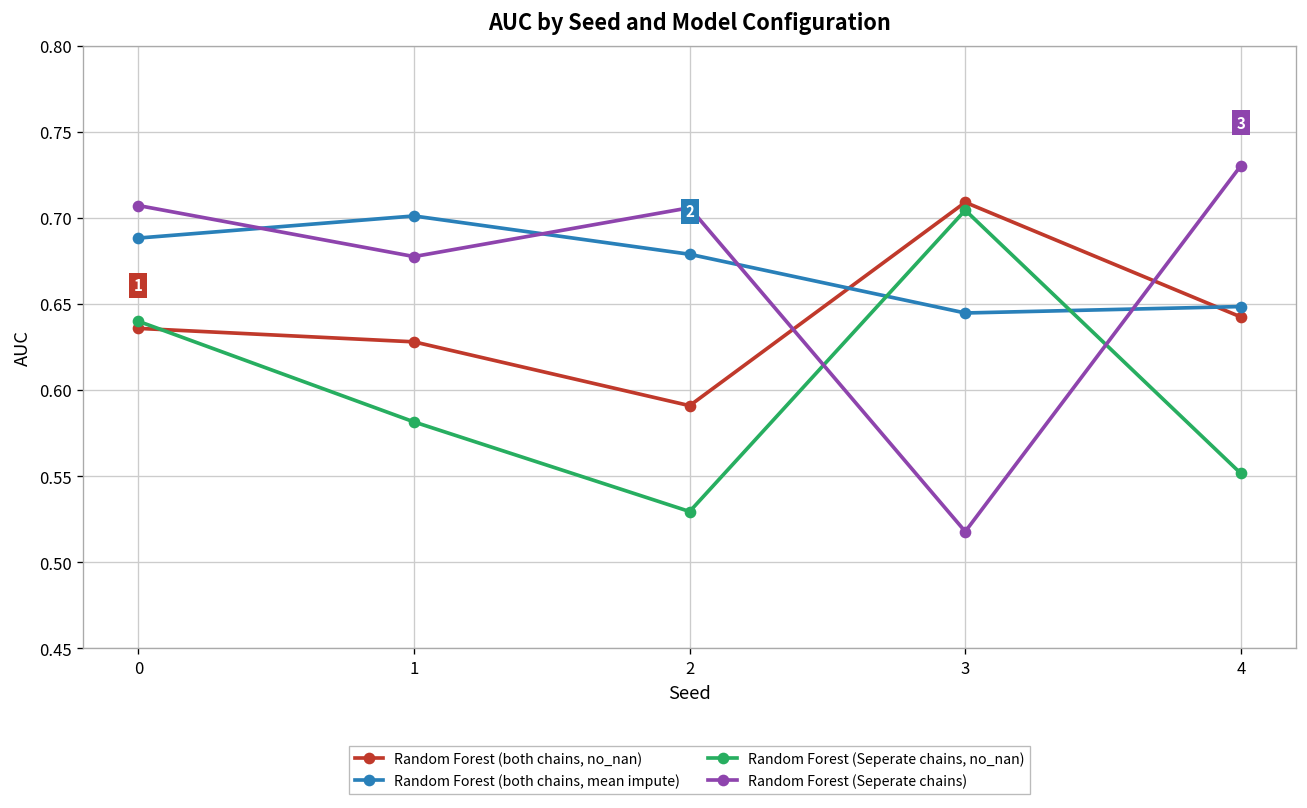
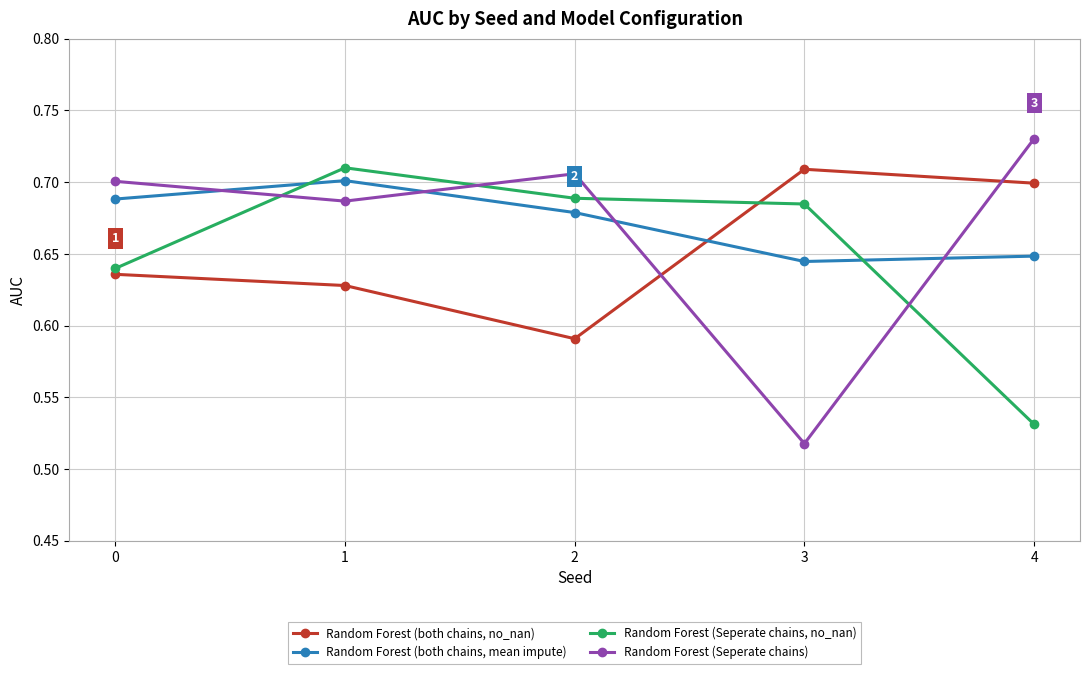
  {
    "Random Forest (both chains, no_nan)": {
      "1": 0.628,
      "2": 0.591,
      "3": 0.709,
-     "4": 0.642
+     "4": 0.699
    },
    "Random Forest (both chains, mean impute)": {
      "1": 0.701,
      "2": 0.679,
      "3": 0.645,
      "4": 0.648
    },
    "Random Forest (Seperate chains, no_nan)": {
-     "1": 0.581,
-     "2": 0.529,
-     "3": 0.704,
-     "4": 0.552
+     "1": 0.710,
+     "2": 0.689,
+     "3": 0.685,
+     "4": 0.531
    },
    "Random Forest (Seperate chains)": {
-     "0": 0.707,
-     "1": 0.678,
+     "0": 0.701,
+     "1": 0.687,
      "3": 0.518,
      "4": 0.730
    }
  }
